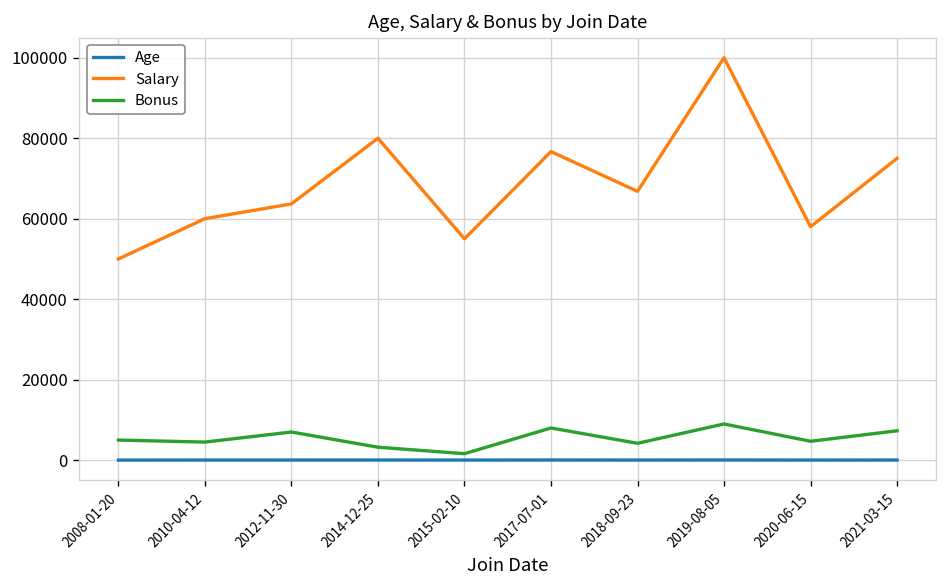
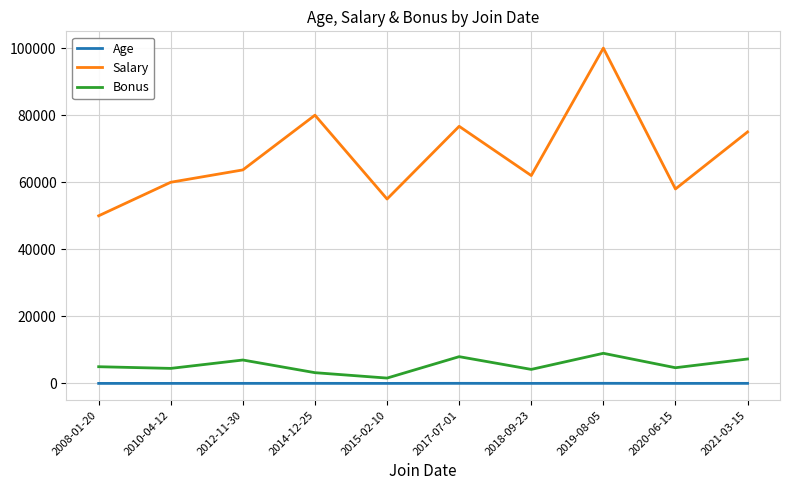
  {
    "Age": {
      "2008-01-20": 0,
      "2010-04-12": 0,
      "2012-11-30": 0,
      "2014-12-25": 0,
      "2015-02-10": 0,
      "2017-07-01": 0,
      "2018-09-23": 0,
      "2019-08-05": 0,
      "2020-06-15": 0,
      "2021-03-15": 0
    },
    "Salary": {
      "2008-01-20": 50000,
      "2010-04-12": 60000,
      "2012-11-30": 64000,
      "2014-12-25": 80000,
      "2015-02-10": 55000,
      "2017-07-01": 77000,
-     "2018-09-23": 67000,
+     "2018-09-23": 62000,
      "2019-08-05": 100000,
      "2020-06-15": 58000,
      "2021-03-15": 75000
    },
    "Bonus": {
      "2008-01-20": 5000,
      "2010-04-12": 5000,
      "2012-11-30": 7000,
      "2014-12-25": 3000,
      "2015-02-10": 2000,
      "2017-07-01": 8000,
      "2018-09-23": 4000,
      "2019-08-05": 9000,
      "2020-06-15": 5000,
      "2021-03-15": 7000
    }
  }
